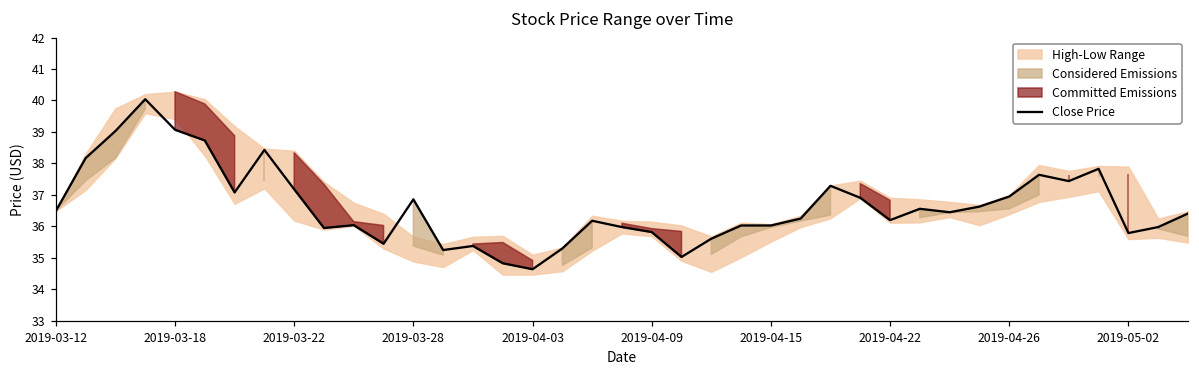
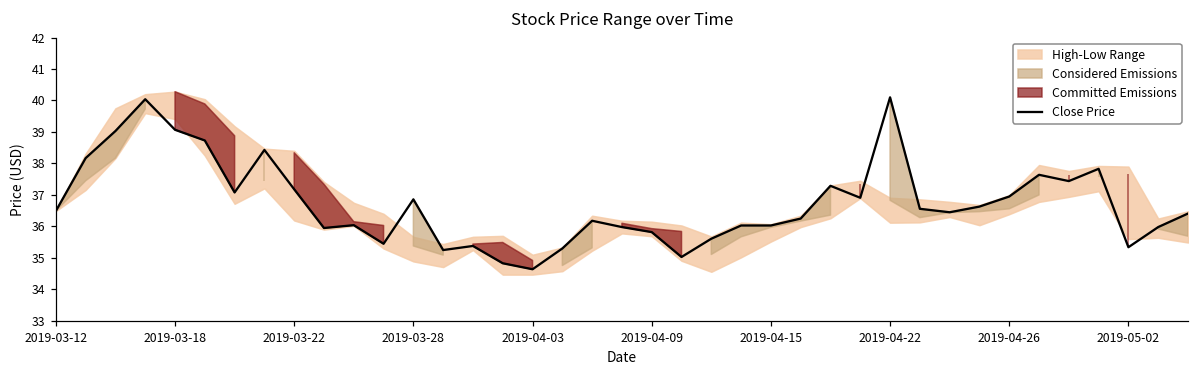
  {
    "Close Price": {
      "2019-03-18": 39.1,
      "2019-03-22": 37.2,
      "2019-03-28": 36.9,
      "2019-04-03": 34.6,
      "2019-04-09": 35.8,
-     "2019-04-22": 36.2,
-     "2019-05-02": 35.8
+     "2019-04-22": 40.1,
+     "2019-05-02": 35.3
    }
  }
